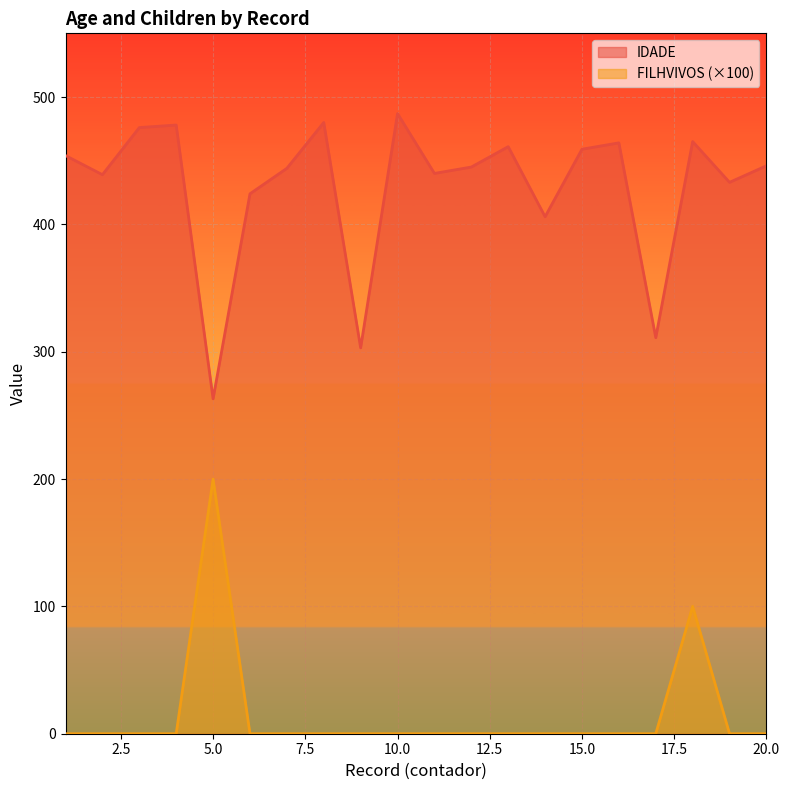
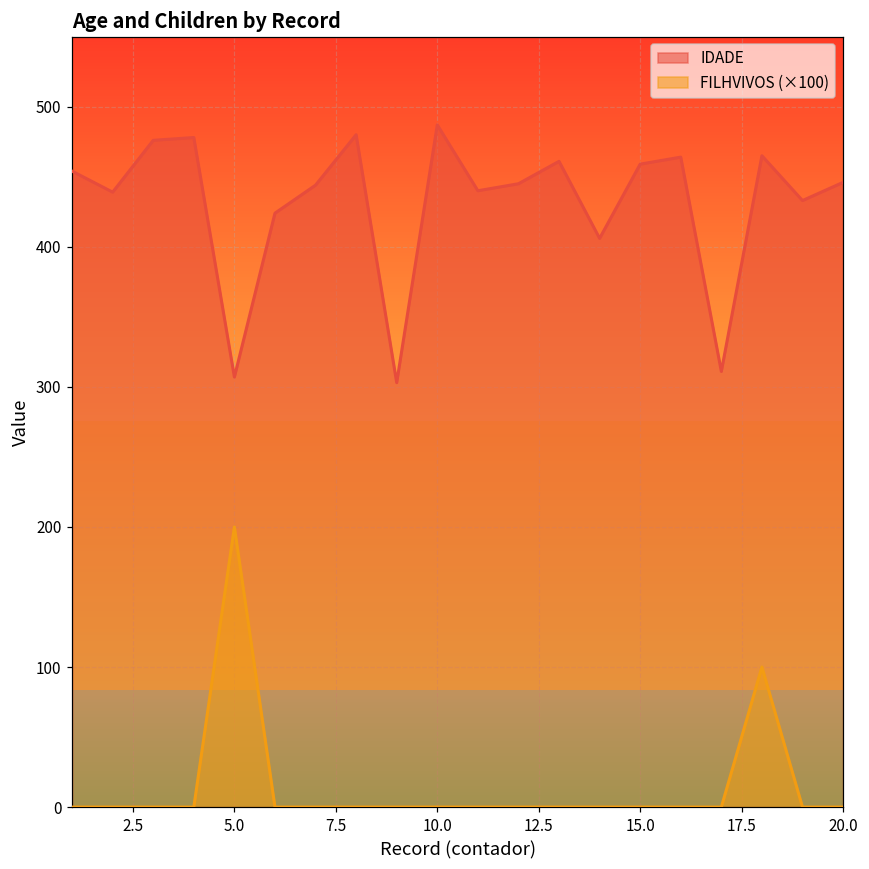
  {
    "IDADE": {
-     "5.0": 263,
+     "5.0": 307,
      "10.0": 487,
      "15.0": 459,
      "20.0": 446
    },
    "FILHVIVOS (×100)": {
      "5.0": 200,
      "10.0": 0,
      "15.0": 0,
      "20.0": 0
    }
  }
